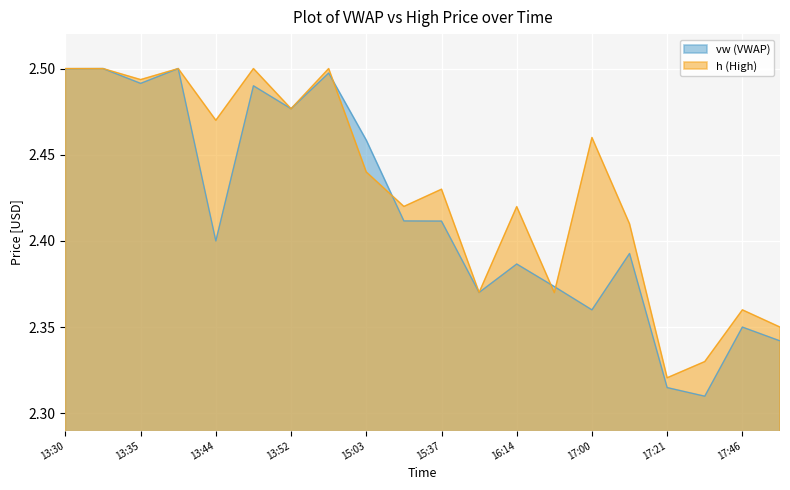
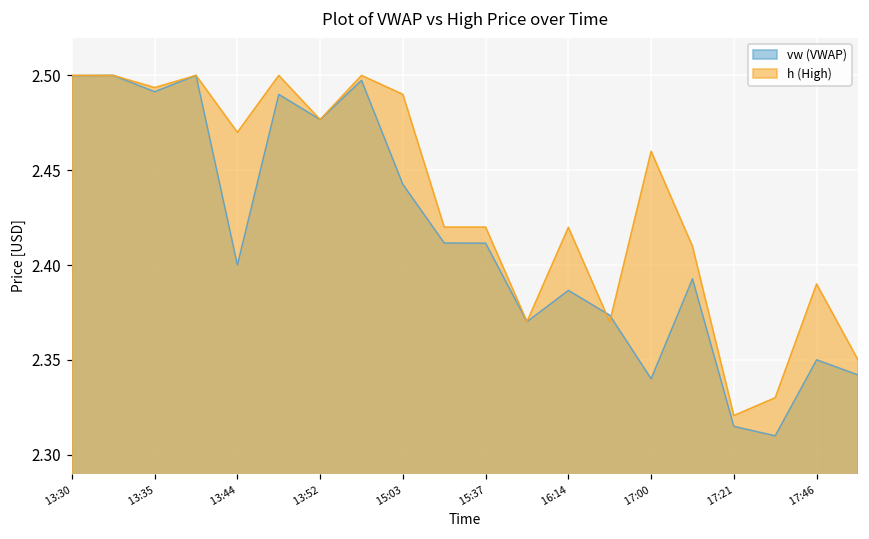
  {
    "vw (VWAP)": {
      "13:35": 2.491,
      "13:44": 2.400,
-     "15:03": 2.459,
+     "15:03": 2.443,
      "15:37": 2.412,
      "16:14": 2.387,
-     "17:00": 2.36,
+     "17:00": 2.34,
      "17:21": 2.315,
      "17:46": 2.350
    },
    "h (High)": {
      "13:35": 2.494,
      "13:44": 2.47,
-     "15:03": 2.44,
-     "15:37": 2.43,
+     "15:03": 2.49,
+     "15:37": 2.42,
      "16:14": 2.42,
      "17:00": 2.46,
      "17:21": 2.32,
-     "17:46": 2.36
+     "17:46": 2.39
    }
  }
